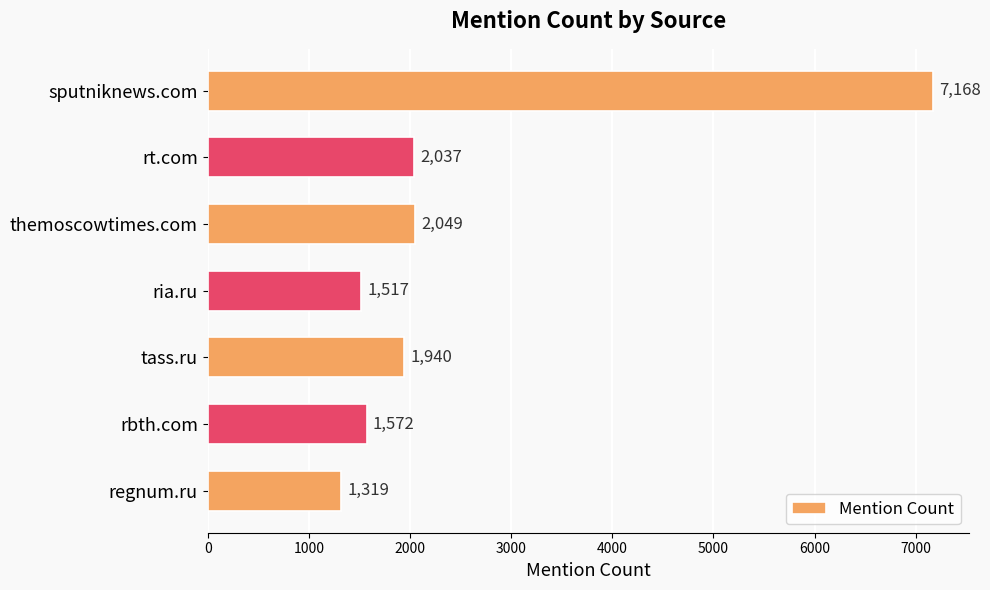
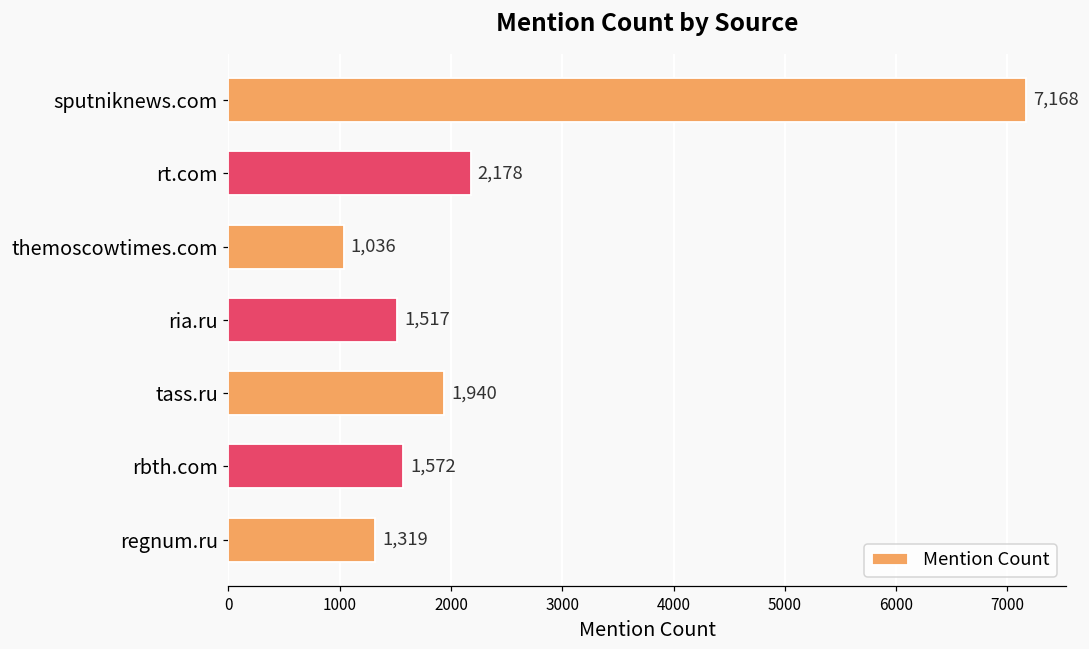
  {
    "sputniknews.com": "7,168",
-   "rt.com": "2,037",
-   "themoscowtimes.com": "2,049",
+   "rt.com": "2,178",
+   "themoscowtimes.com": "1,036",
    "ria.ru": "1,517",
    "tass.ru": "1,940",
    "rbth.com": "1,572",
    "regnum.ru": "1,319"
  }
